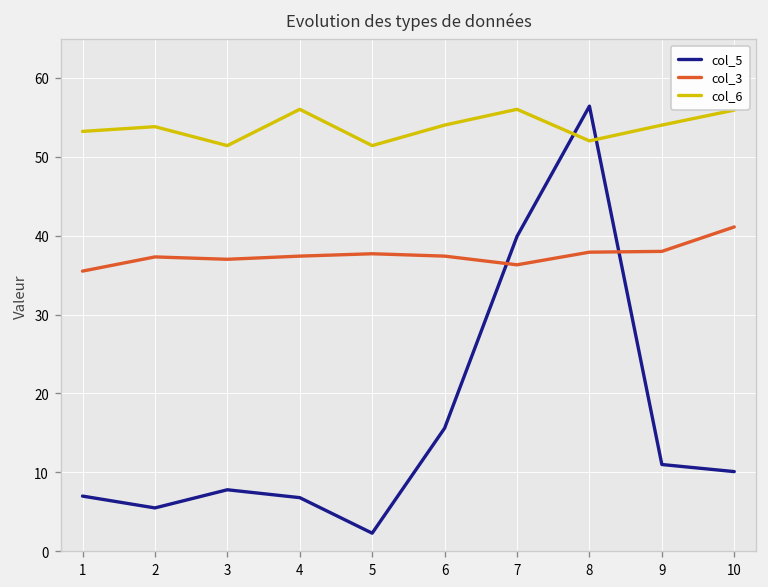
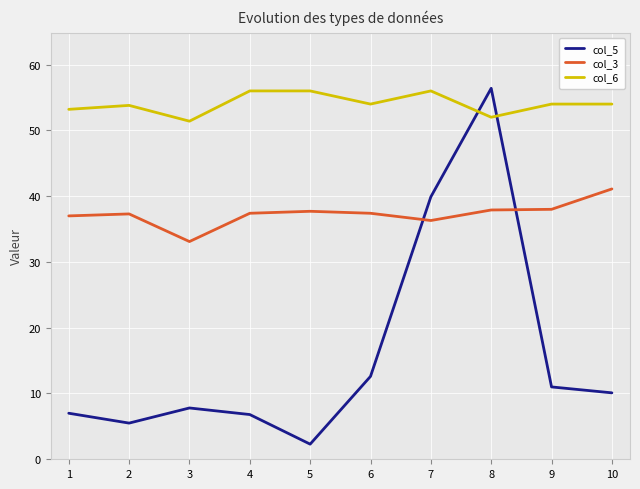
  {
    "col_5": {
      "1": 7,
      "2": 6,
      "3": 8,
      "4": 7,
      "5": 2,
-     "6": 16,
+     "6": 13,
      "7": 40,
      "8": 56,
      "9": 11,
      "10": 10
    },
    "col_3": {
-     "1": 36,
+     "1": 37,
      "2": 37,
-     "3": 37,
+     "3": 33,
      "4": 37,
      "5": 38,
      "6": 37,
      "7": 36,
      "8": 38,
      "9": 38,
      "10": 41
    },
    "col_6": {
      "1": 53,
      "2": 54,
      "3": 51,
      "4": 56,
-     "5": 51,
+     "5": 56,
      "6": 54,
      "7": 56,
      "8": 52,
      "9": 54,
-     "10": 56
+     "10": 54
    }
  }
